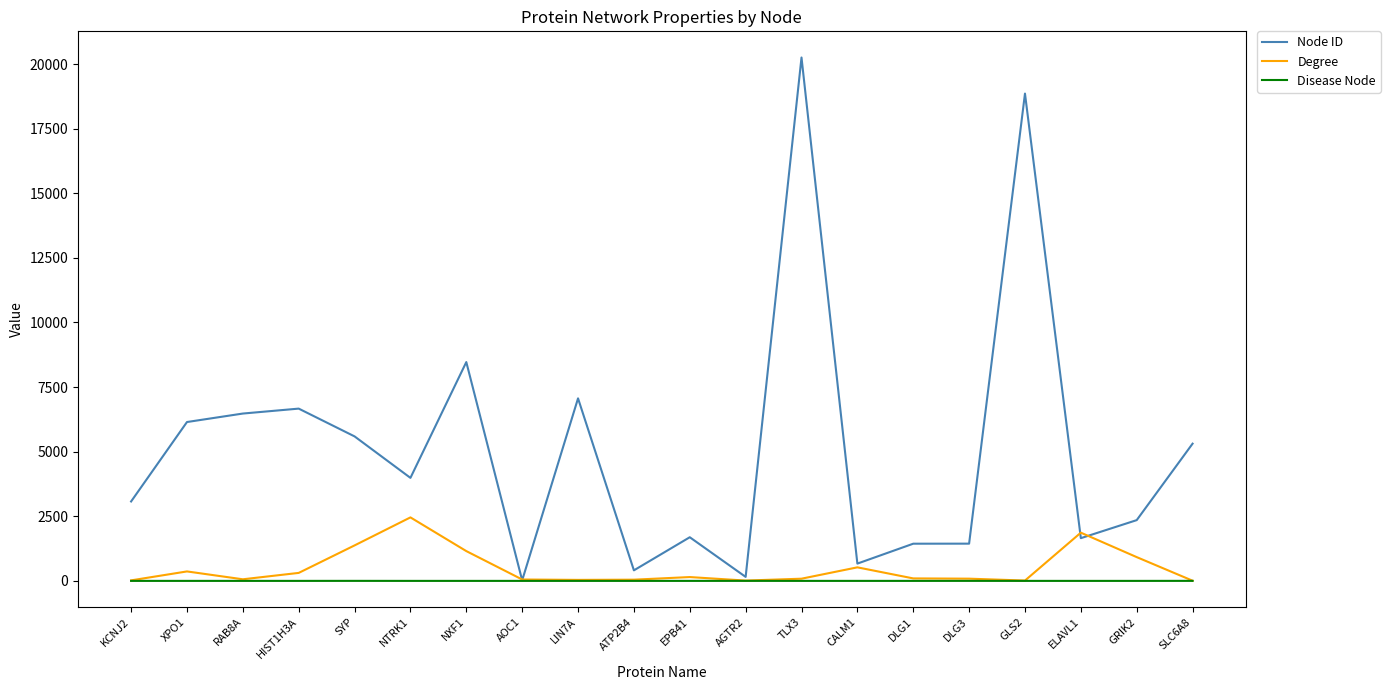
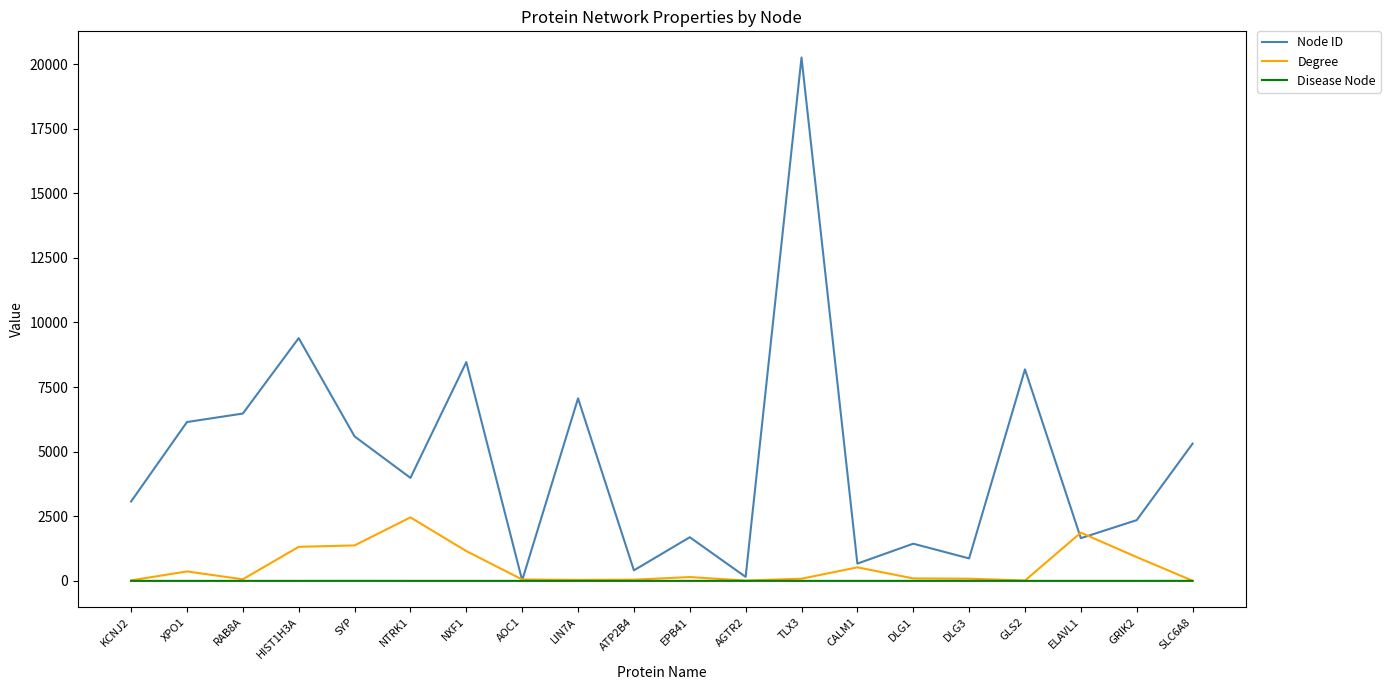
  {
    "Node ID": {
      "KCNJ2": 3100,
      "XPO1": 6100,
      "RAB8A": 6500,
-     "HIST1H3A": 6700,
+     "HIST1H3A": 9400,
      "SYP": 5600,
      "NTRK1": 4000,
      "NXF1": 8500,
      "LIN7A": 7100,
      "ATP2B4": 400,
      "EPB41": 1700,
      "AGTR2": 200,
      "TLX3": 20300,
      "CALM1": 700,
      "DLG1": 1400,
-     "DLG3": 1400,
-     "GLS2": 18900,
+     "DLG3": 900,
+     "GLS2": 8200,
      "ELAVL1": 1700,
      "GRIK2": 2400,
      "SLC6A8": 5300
    },
    "Degree": {
      "XPO1": 400,
-     "HIST1H3A": 300,
+     "HIST1H3A": 1300,
      "SYP": 1400,
      "NTRK1": 2500,
      "NXF1": 1200,
      "EPB41": 100,
      "CALM1": 500,
      "ELAVL1": 1900,
      "GRIK2": 900
    },
    "Disease Node": {
      "XPO1": 0,
      "HIST1H3A": 0,
      "SYP": 0,
      "NTRK1": 0,
      "NXF1": 0,
      "EPB41": 0,
      "CALM1": 0,
      "ELAVL1": 0,
      "GRIK2": 0
    }
  }
